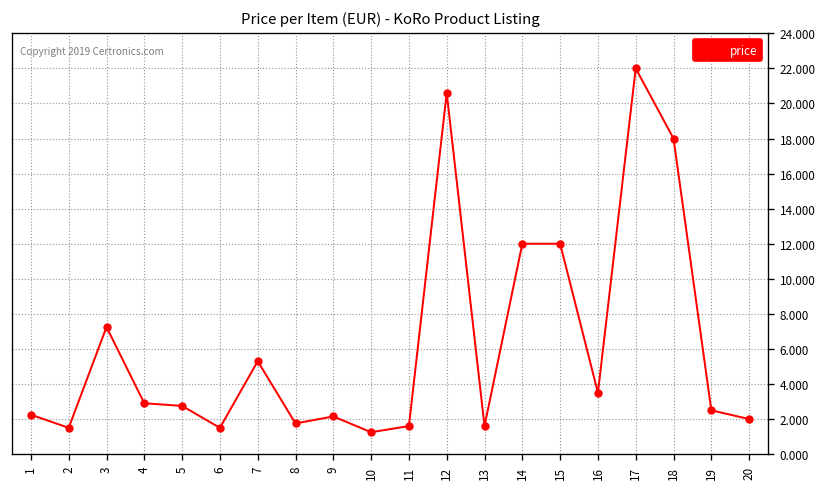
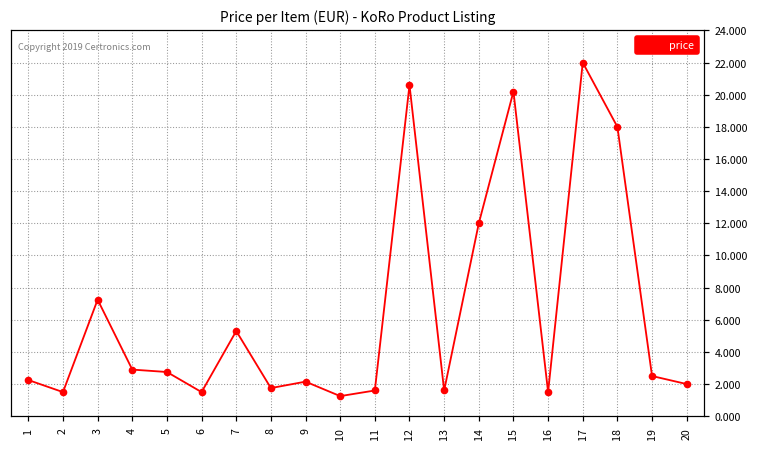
  {
    "1": 2.3,
    "2": 1.5,
    "3": 7.3,
    "4": 2.9,
    "5": 2.8,
    "6": 1.5,
    "7": 5.3,
    "8": 1.8,
    "9": 2.2,
    "10": 1.3,
    "11": 1.6,
    "12": 20.6,
    "13": 1.6,
    "14": 12.0,
-   "15": 12.0,
-   "16": 3.5,
+   "15": 20.2,
+   "16": 1.5,
    "17": 22.0,
    "18": 18.0,
    "19": 2.5,
    "20": 2.0
  }
